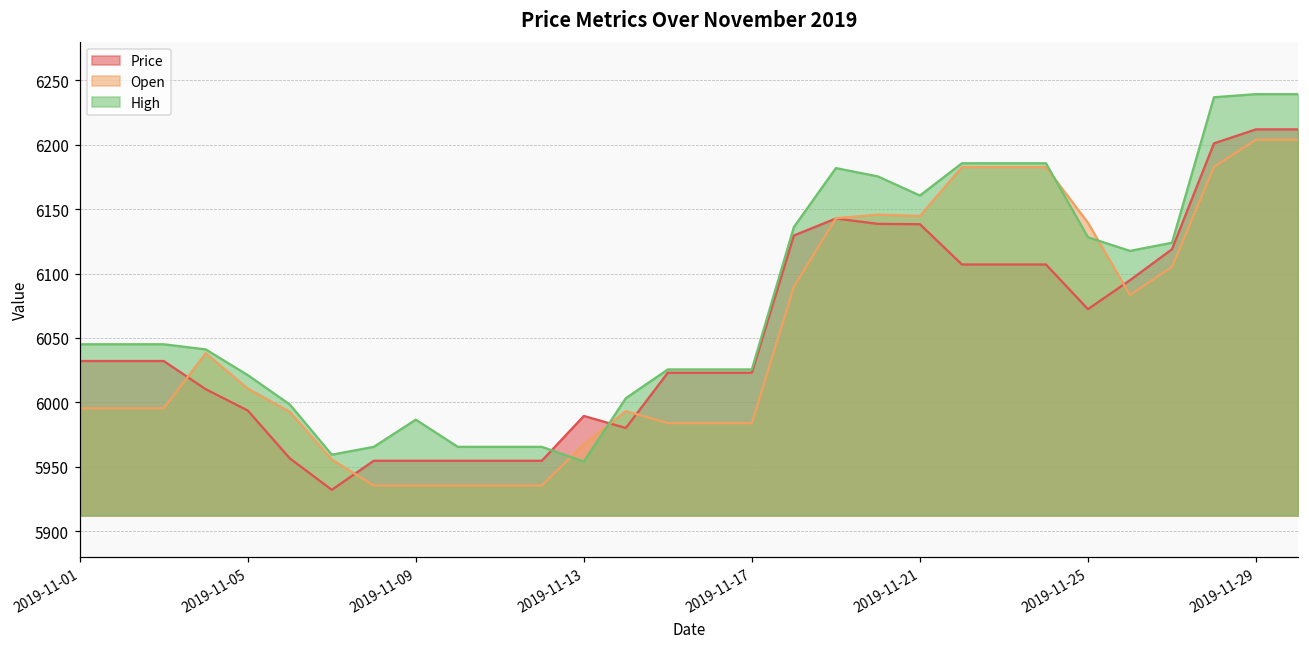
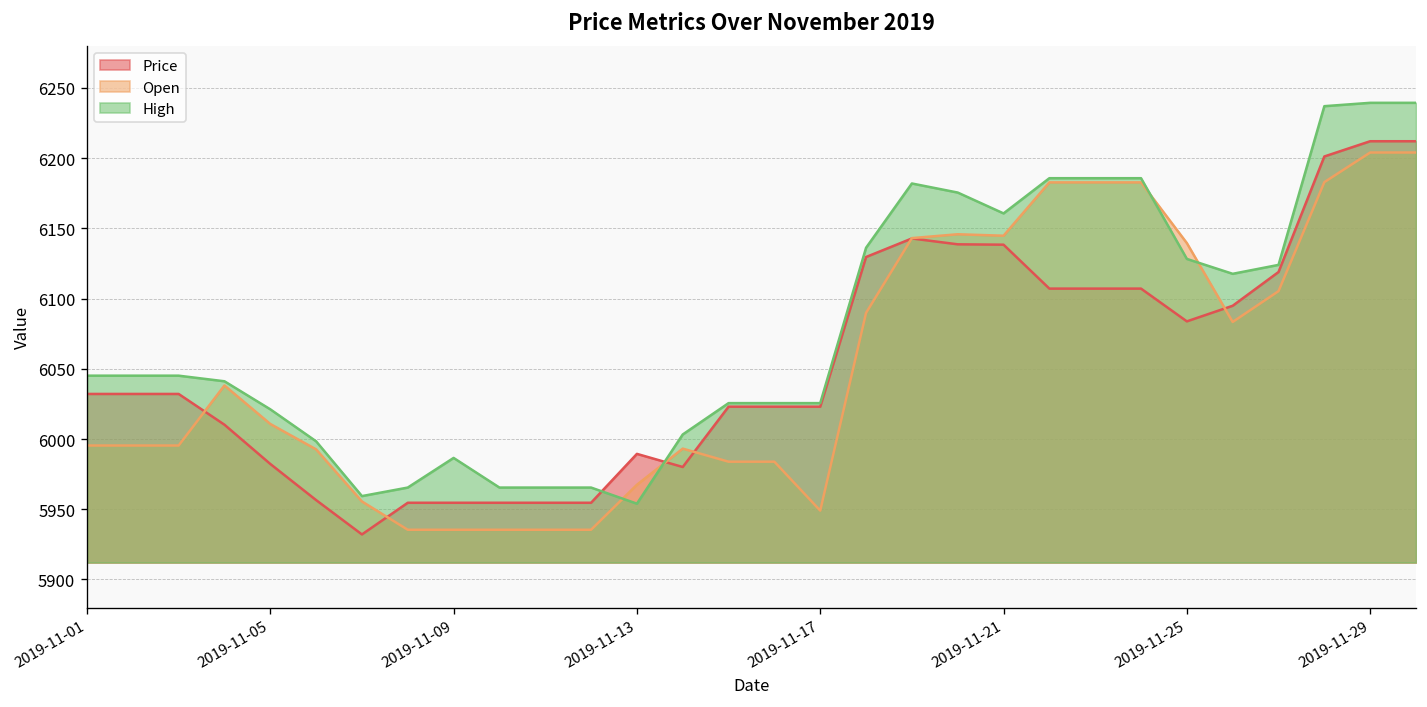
  {
    "Price": {
      "2019-11-01": 6032,
-     "2019-11-05": 5994,
+     "2019-11-05": 5982,
      "2019-11-09": 5955,
      "2019-11-13": 5989,
      "2019-11-17": 6023,
      "2019-11-21": 6138,
-     "2019-11-25": 6072,
+     "2019-11-25": 6084,
      "2019-11-29": 6212
    },
    "Open": {
      "2019-11-01": 5995,
      "2019-11-05": 6011,
      "2019-11-09": 5935,
      "2019-11-13": 5967,
-     "2019-11-17": 5984,
+     "2019-11-17": 5949,
      "2019-11-21": 6145,
      "2019-11-25": 6139,
      "2019-11-29": 6204
    },
    "High": {
      "2019-11-01": 6045,
      "2019-11-05": 6021,
      "2019-11-09": 5987,
      "2019-11-13": 5954,
      "2019-11-17": 6026,
      "2019-11-21": 6161,
      "2019-11-25": 6128,
      "2019-11-29": 6239
    }
  }
